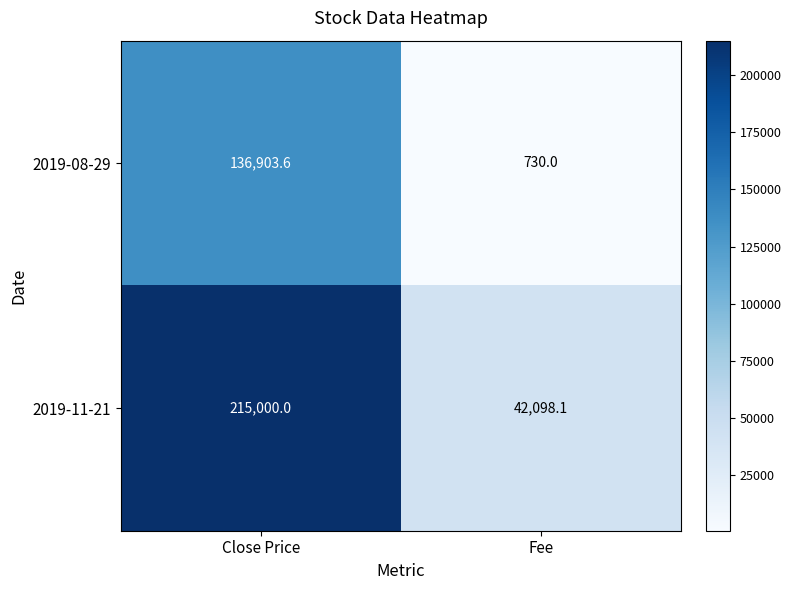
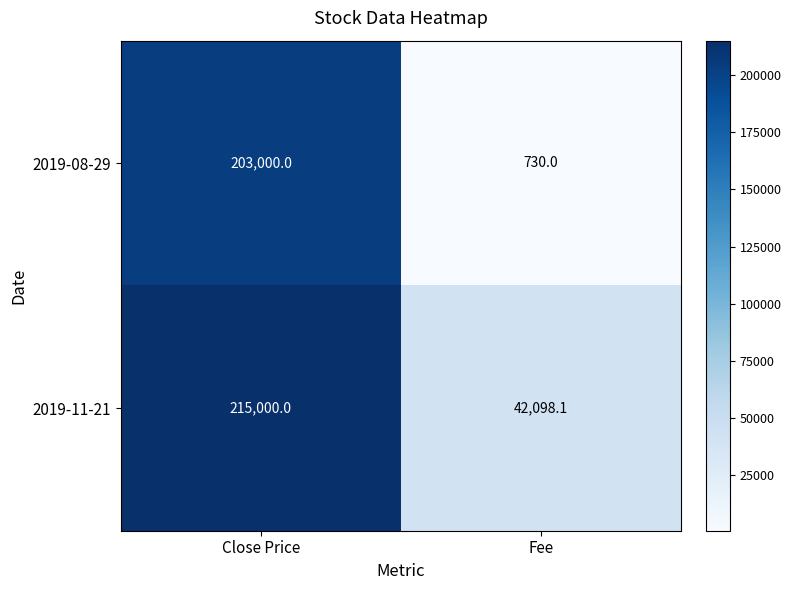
  {
    "2019-08-29": {
-     "Close Price": "136,903.6",
+     "Close Price": "203,000.0",
      "Fee": "730.0"
    },
    "2019-11-21": {
      "Close Price": "215,000.0",
      "Fee": "42,098.1"
    }
  }
